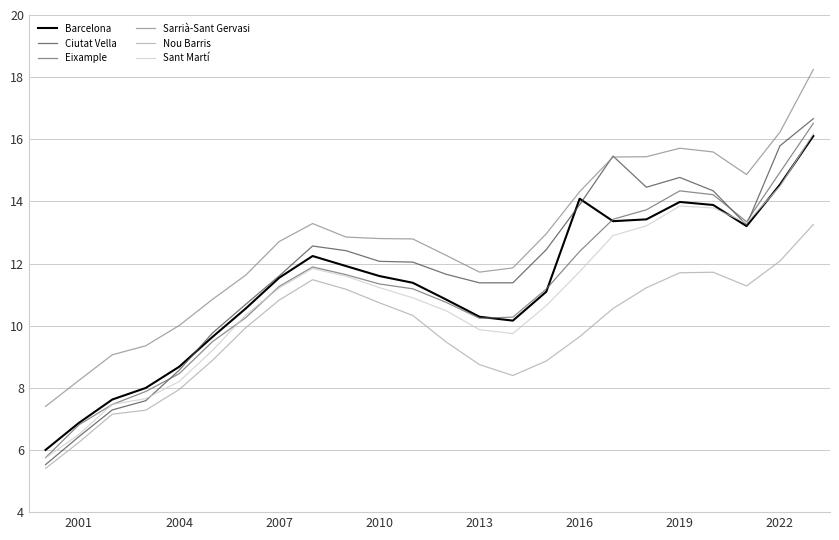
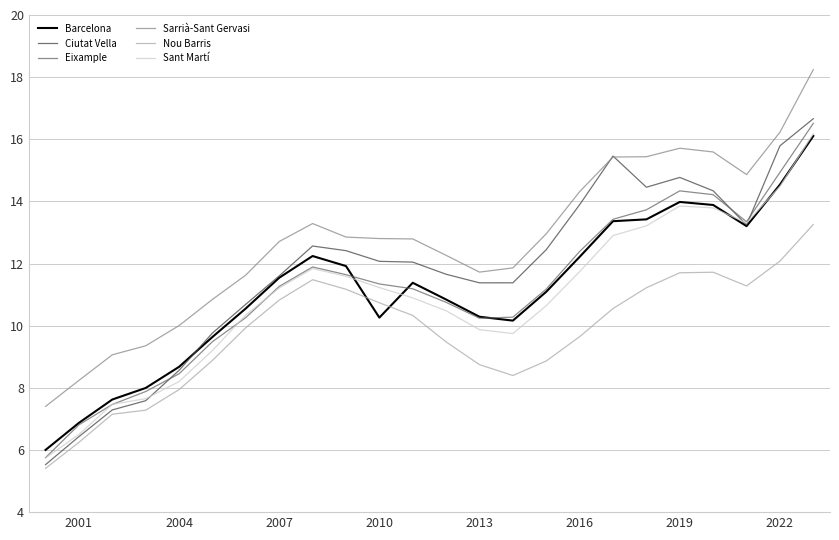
  {
    "Barcelona": {
      "2004": 8.7,
-     "2010": 11.6,
-     "2016": 14.1,
+     "2010": 10.3,
+     "2016": 12.2,
      "2019": 14.0
    }
  }
